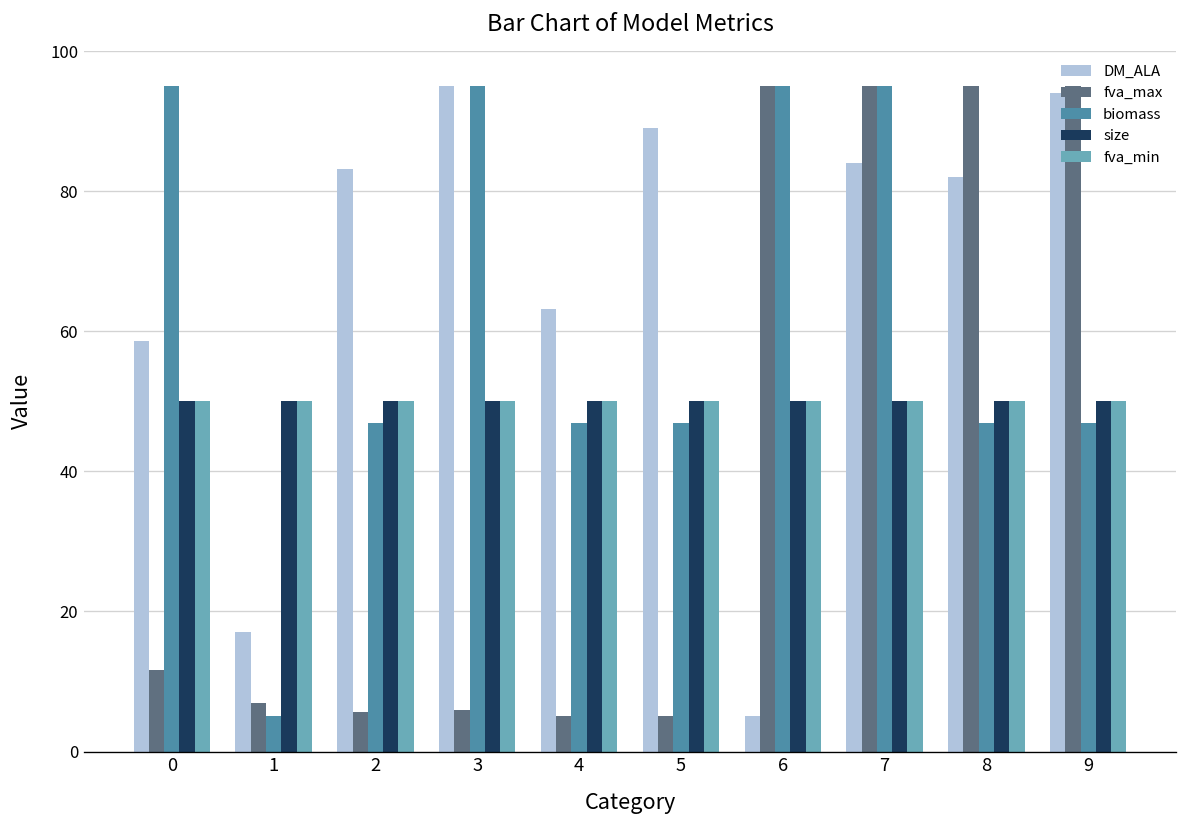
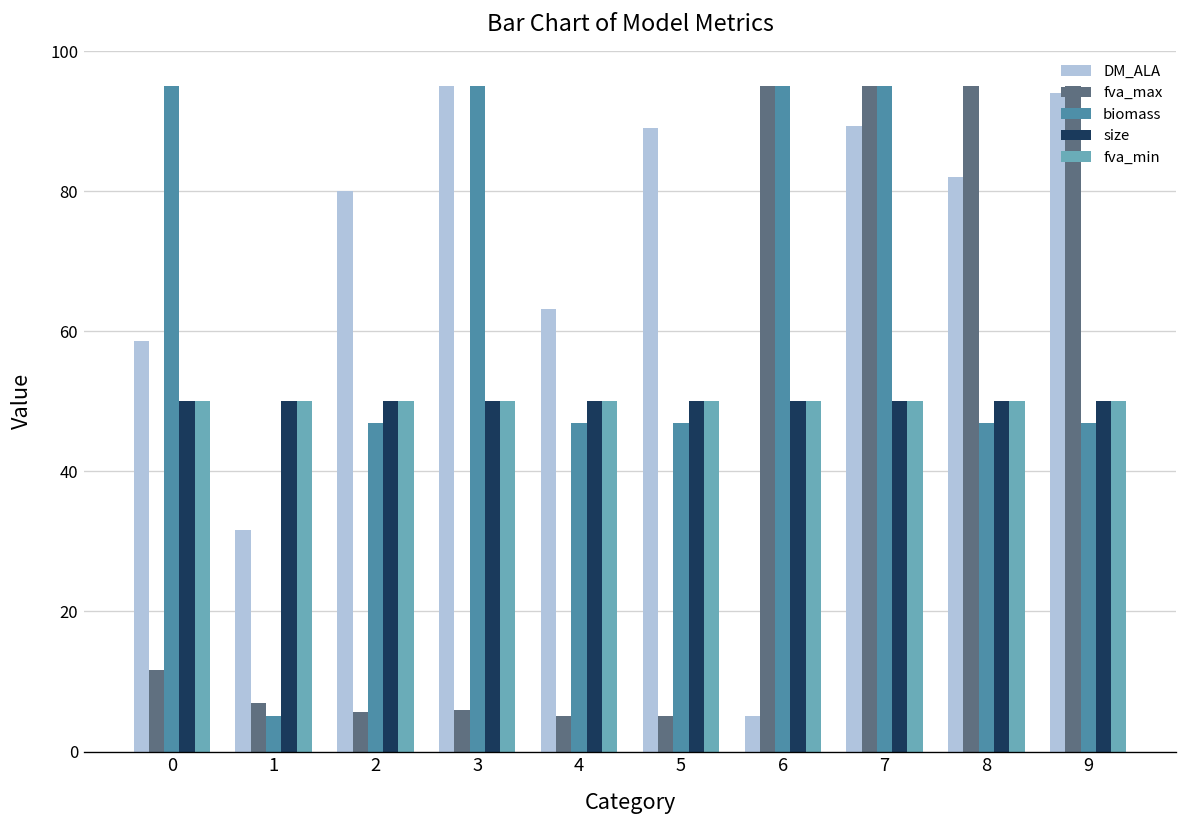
  {
    "DM_ALA": {
      "0": 59,
-     "1": 17,
-     "2": 83,
+     "1": 32,
+     "2": 80,
      "3": 95,
      "4": 63,
      "5": 89,
      "6": 5,
-     "7": 84,
+     "7": 89,
      "8": 82,
      "9": 94
    },
    "size": {
      "0": 50,
      "1": 50,
      "2": 50,
      "3": 50,
      "4": 50,
      "5": 50,
      "6": 50,
      "7": 50,
      "8": 50,
      "9": 50
    }
  }
